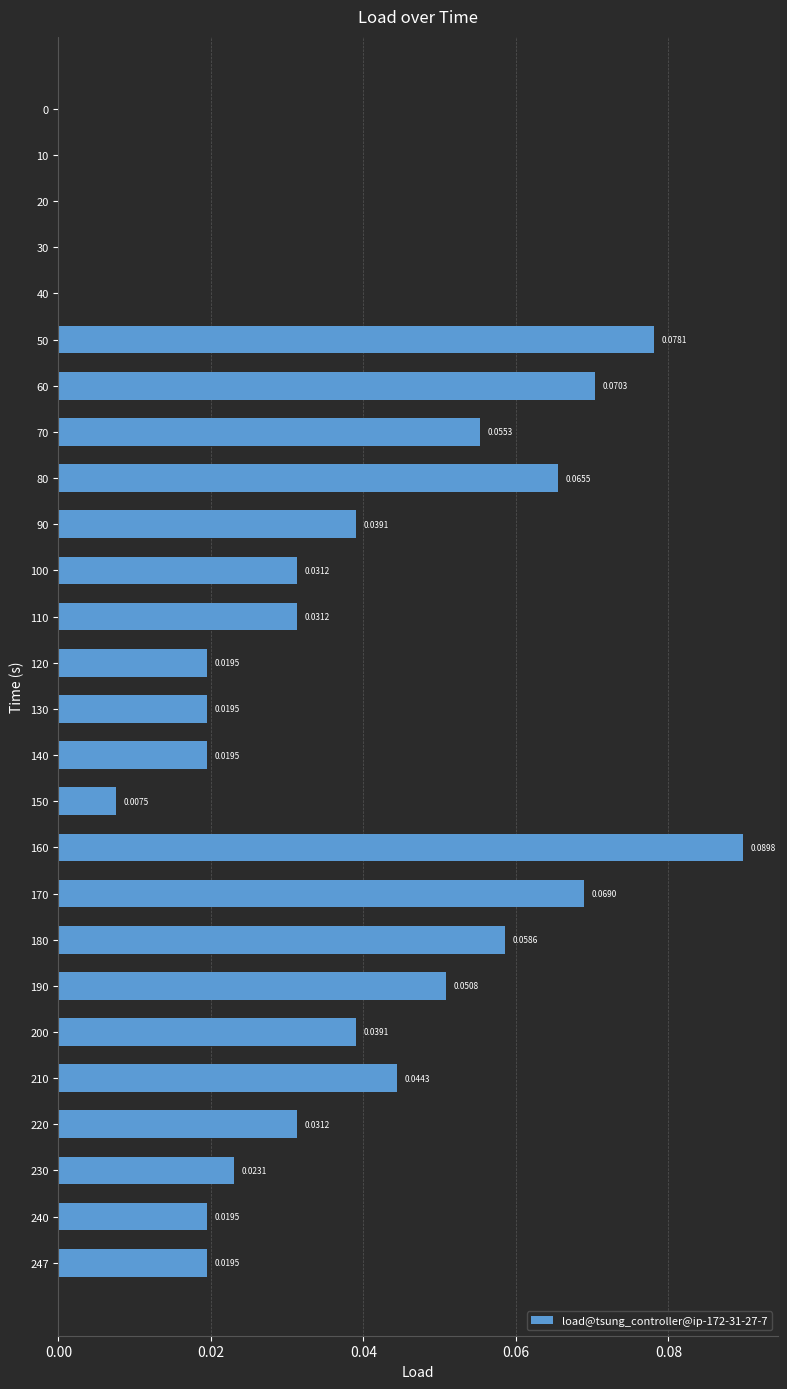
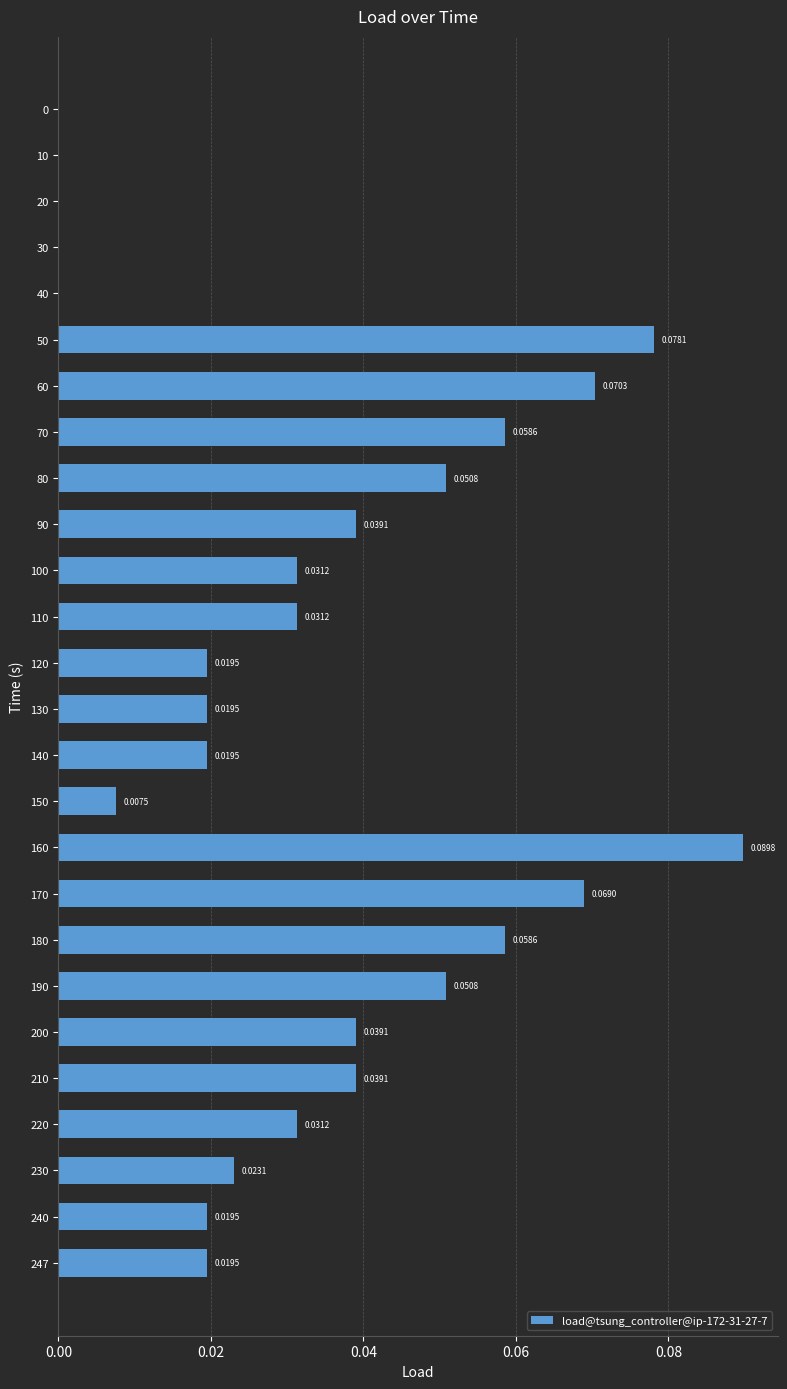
  {
    "50": 0.0781,
    "60": 0.0703,
-   "70": 0.0553,
-   "80": 0.0655,
+   "70": 0.0586,
+   "80": 0.0508,
    "90": 0.0391,
    "100": 0.0312,
    "110": 0.0312,
    "120": 0.0195,
    "130": 0.0195,
    "140": 0.0195,
    "150": 0.0075,
    "160": 0.0898,
    "170": 0.0690,
    "180": 0.0586,
    "190": 0.0508,
    "200": 0.0391,
-   "210": 0.0443,
+   "210": 0.0391,
    "220": 0.0312,
    "230": 0.0231,
    "240": 0.0195,
    "247": 0.0195
  }
